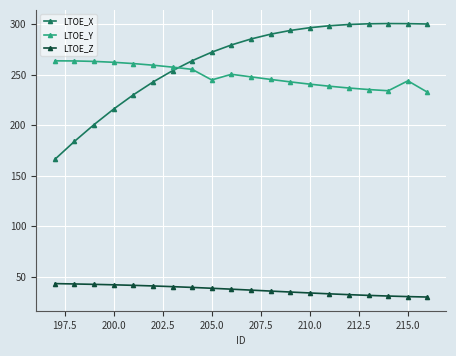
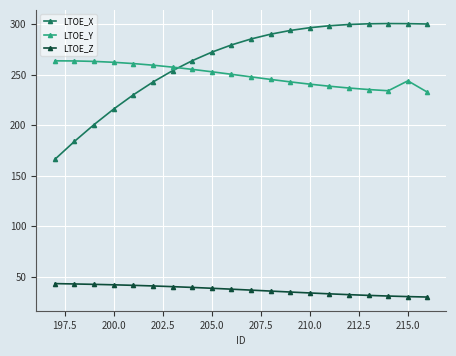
  {
    "LTOE_Y": {
      "200.0": 262,
-     "205.0": 245,
+     "205.0": 253,
      "210.0": 241,
      "215.0": 244
    }
  }
